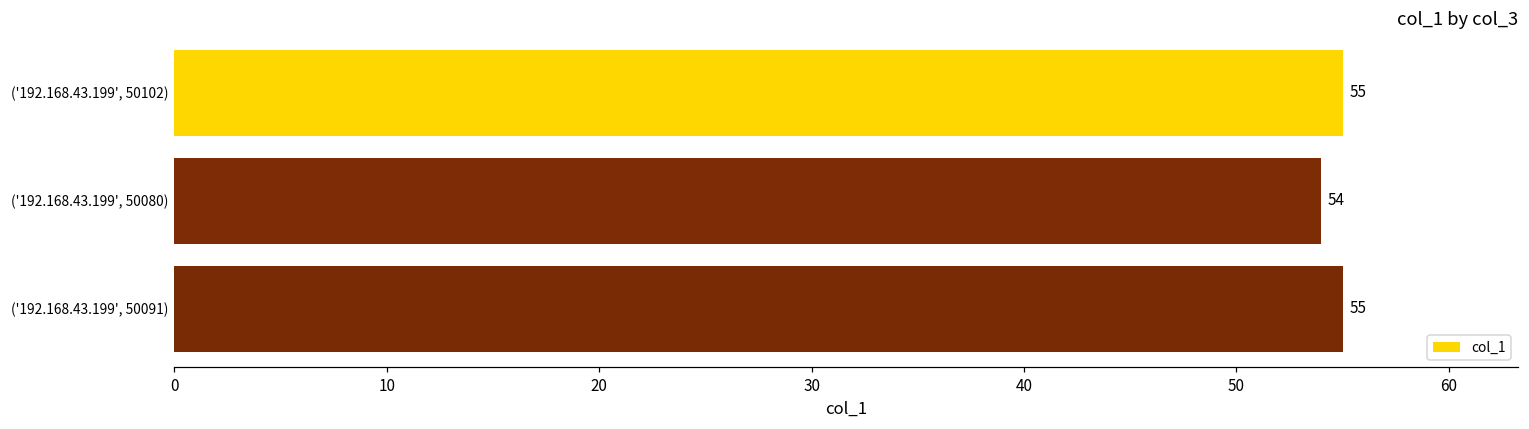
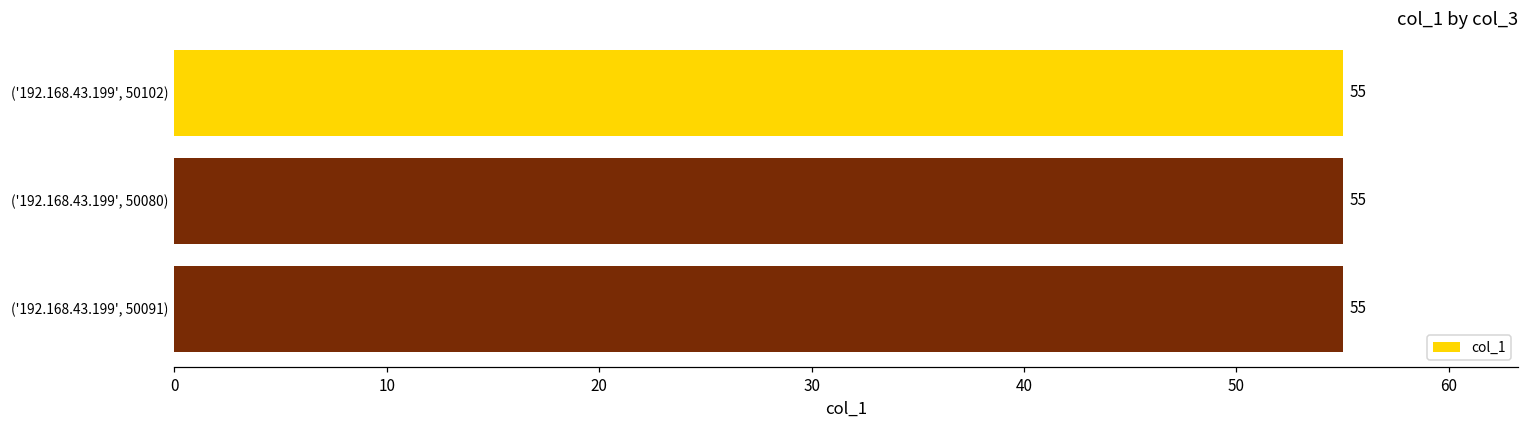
  {
    "('192.168.43.199', 50102)": 55,
-   "('192.168.43.199', 50080)": 54,
+   "('192.168.43.199', 50080)": 55,
    "('192.168.43.199', 50091)": 55
  }
